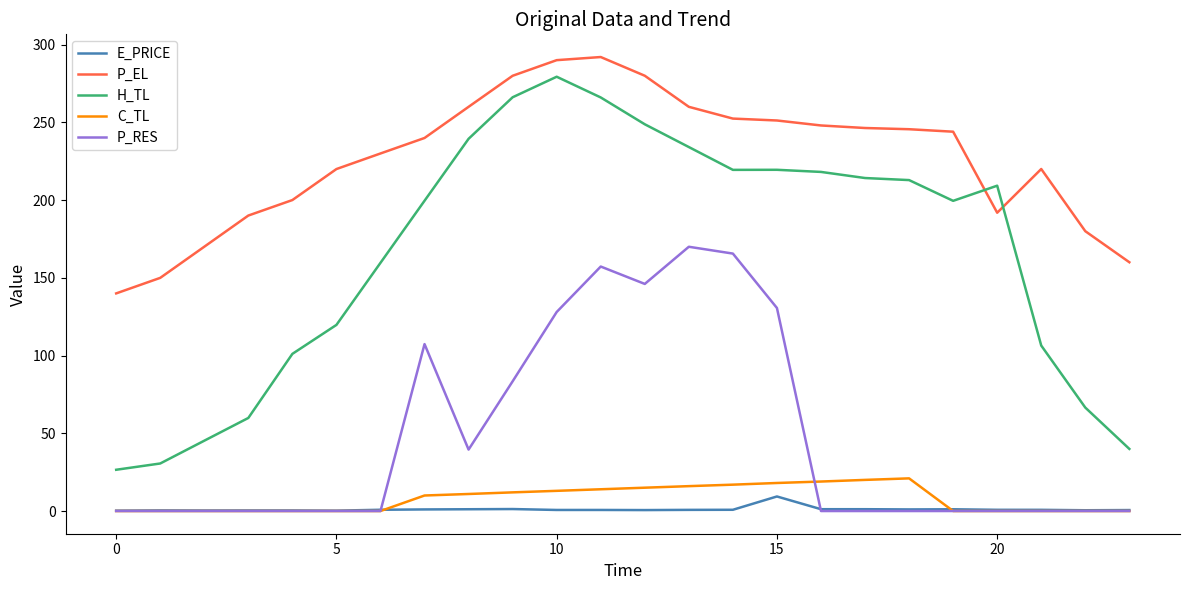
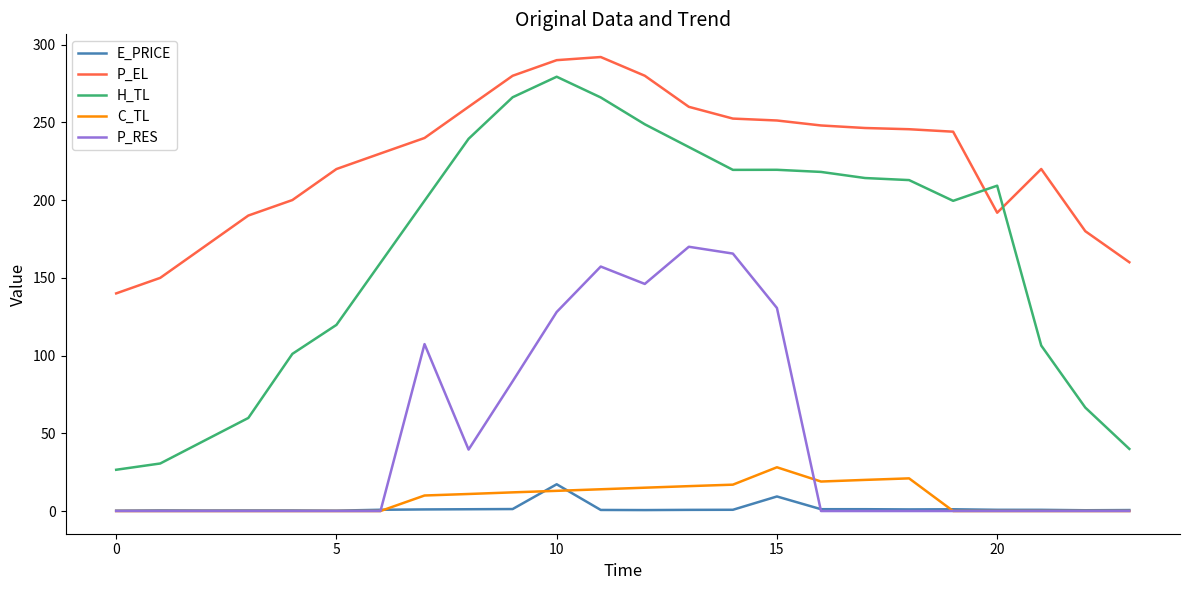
  {
    "E_PRICE": {
-     "10": 1,
+     "10": 17,
      "15": 9
    },
    "P_EL": {
      "0": 140,
      "5": 220,
      "10": 290,
      "15": 251,
      "20": 192
    },
    "H_TL": {
      "0": 27,
      "5": 120,
      "10": 279,
      "15": 219,
      "20": 209
    },
    "C_TL": {
      "10": 13,
-     "15": 18
+     "15": 28
    },
    "P_RES": {
      "10": 128,
      "15": 131
    }
  }
